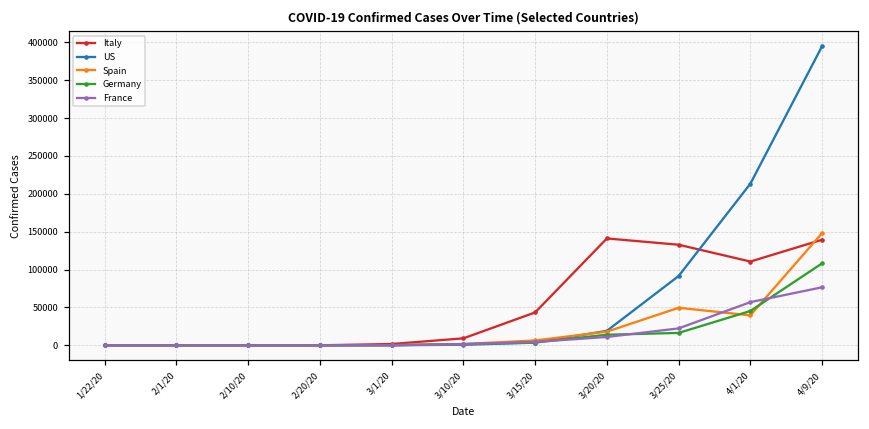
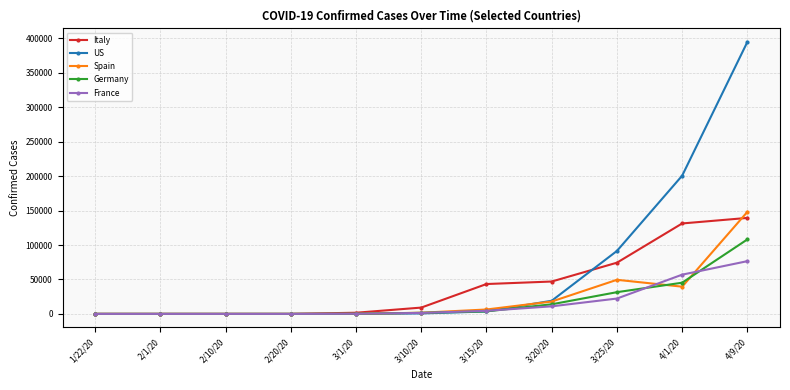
  {
    "Italy": {
      "3/10/20": 10000,
      "3/15/20": 40000,
-     "3/20/20": 140000,
-     "3/25/20": 130000,
-     "4/1/20": 110000,
+     "3/20/20": 50000,
+     "3/25/20": 70000,
+     "4/1/20": 130000,
      "4/9/20": 140000
    },
    "US": {
      "3/25/20": 90000,
-     "4/1/20": 210000,
+     "4/1/20": 200000,
      "4/9/20": 400000
    },
    "Spain": {
      "3/25/20": 50000,
      "4/1/20": 40000,
      "4/9/20": 150000
    },
    "Germany": {
-     "3/25/20": 20000,
+     "3/25/20": 30000,
      "4/1/20": 50000,
      "4/9/20": 110000
    },
    "France": {
      "3/25/20": 20000,
      "4/1/20": 60000,
      "4/9/20": 80000
    }
  }
